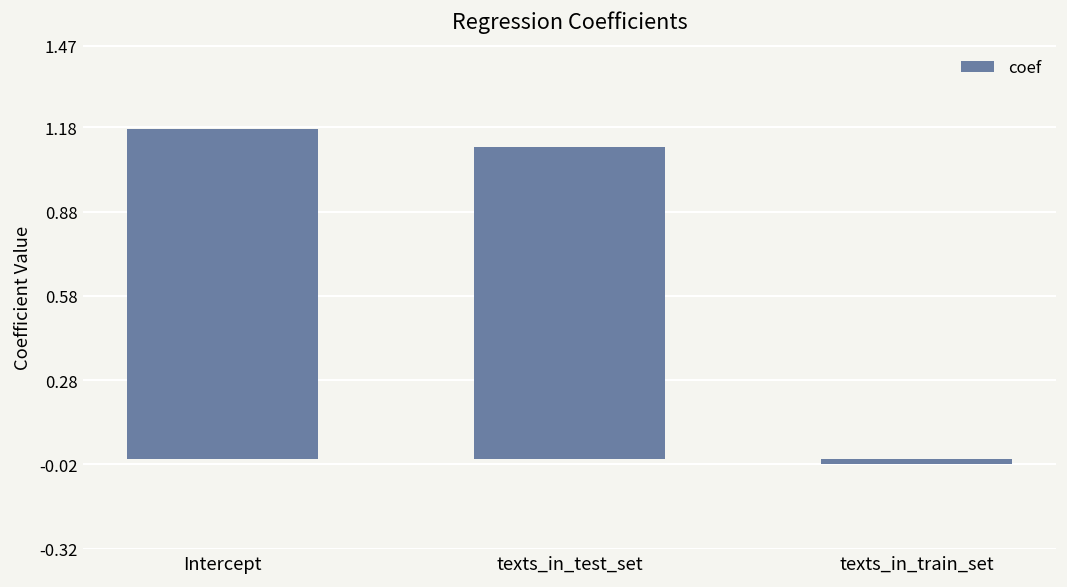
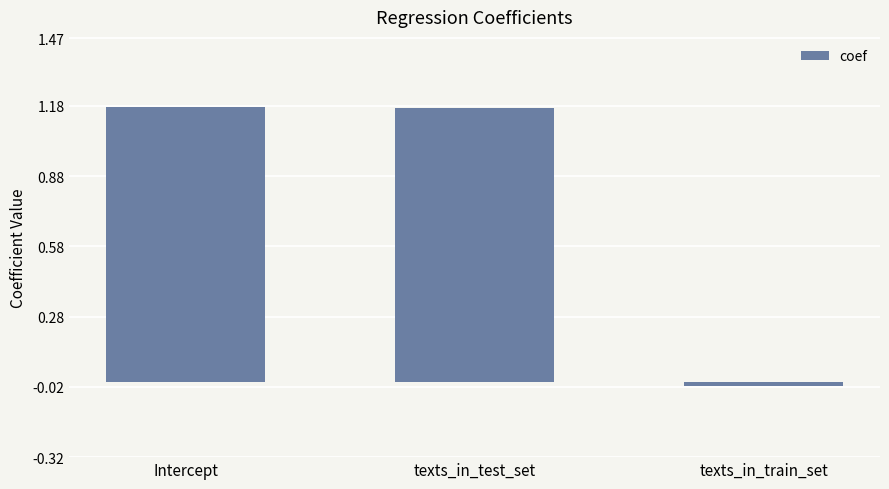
  {
    "Intercept": 1.17,
-   "texts_in_test_set": 1.11,
+   "texts_in_test_set": 1.17,
    "texts_in_train_set": -0.02
  }
